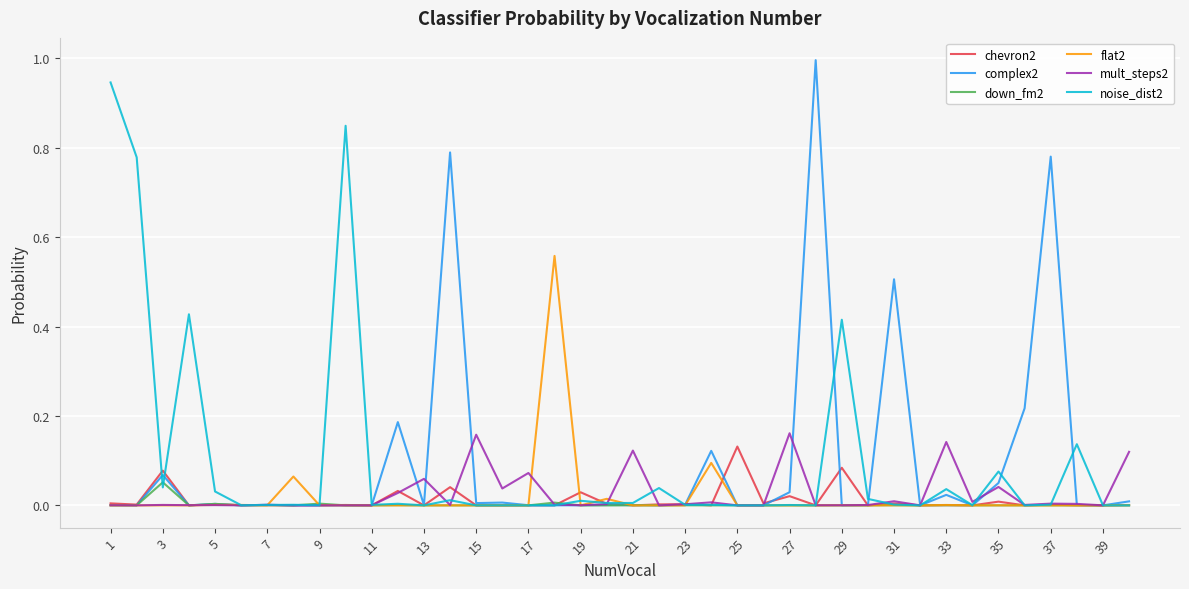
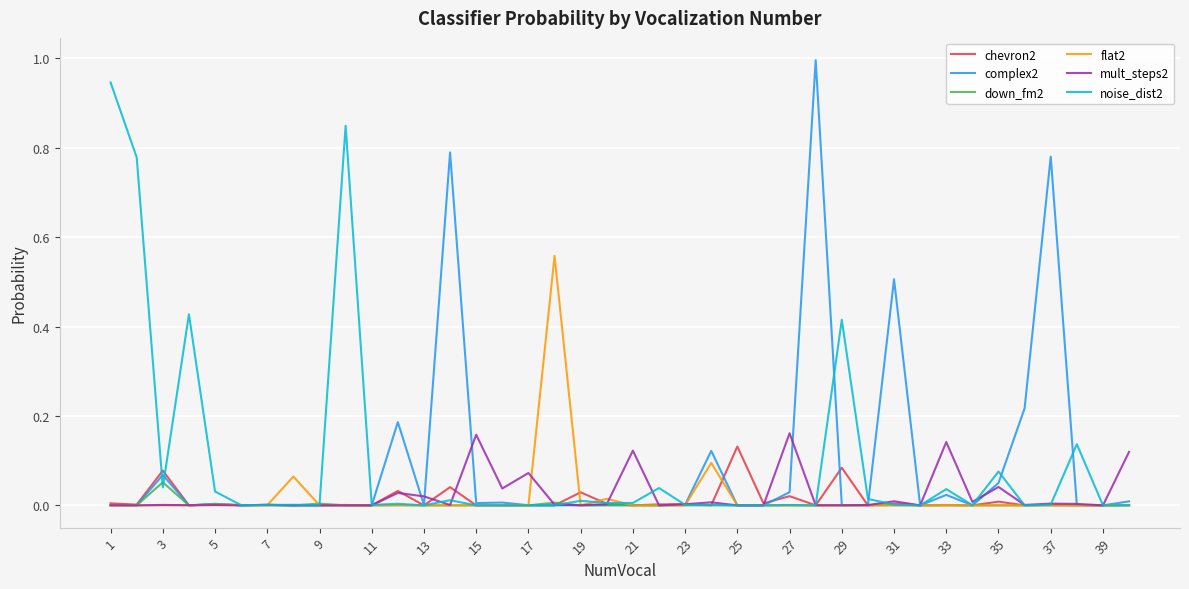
  {
    "chevron2": {
      "3": 0.08,
      "19": 0.03,
      "25": 0.13,
      "27": 0.02,
      "29": 0.08,
      "35": 0.01
    },
    "down_fm2": {
      "3": 0.05
    },
    "mult_steps2": {
-     "13": 0.06,
+     "13": 0.02,
      "15": 0.16,
      "17": 0.07,
      "21": 0.12,
      "27": 0.16,
      "33": 0.14,
      "35": 0.04
    }
  }
